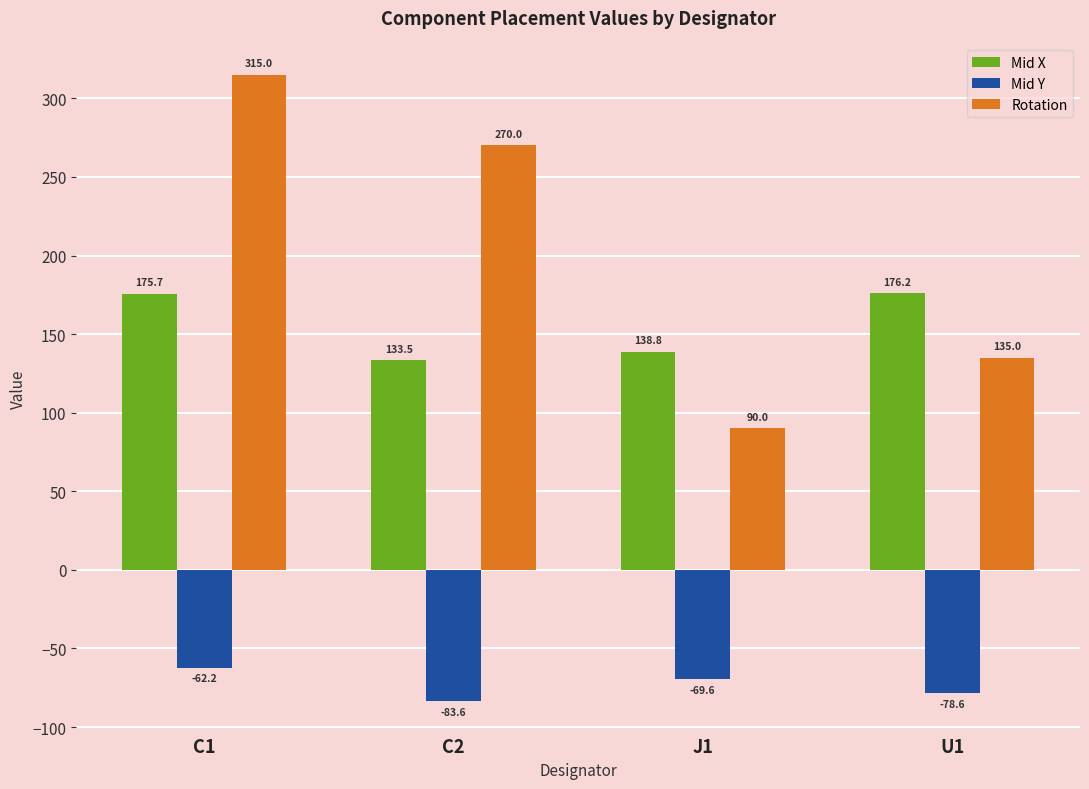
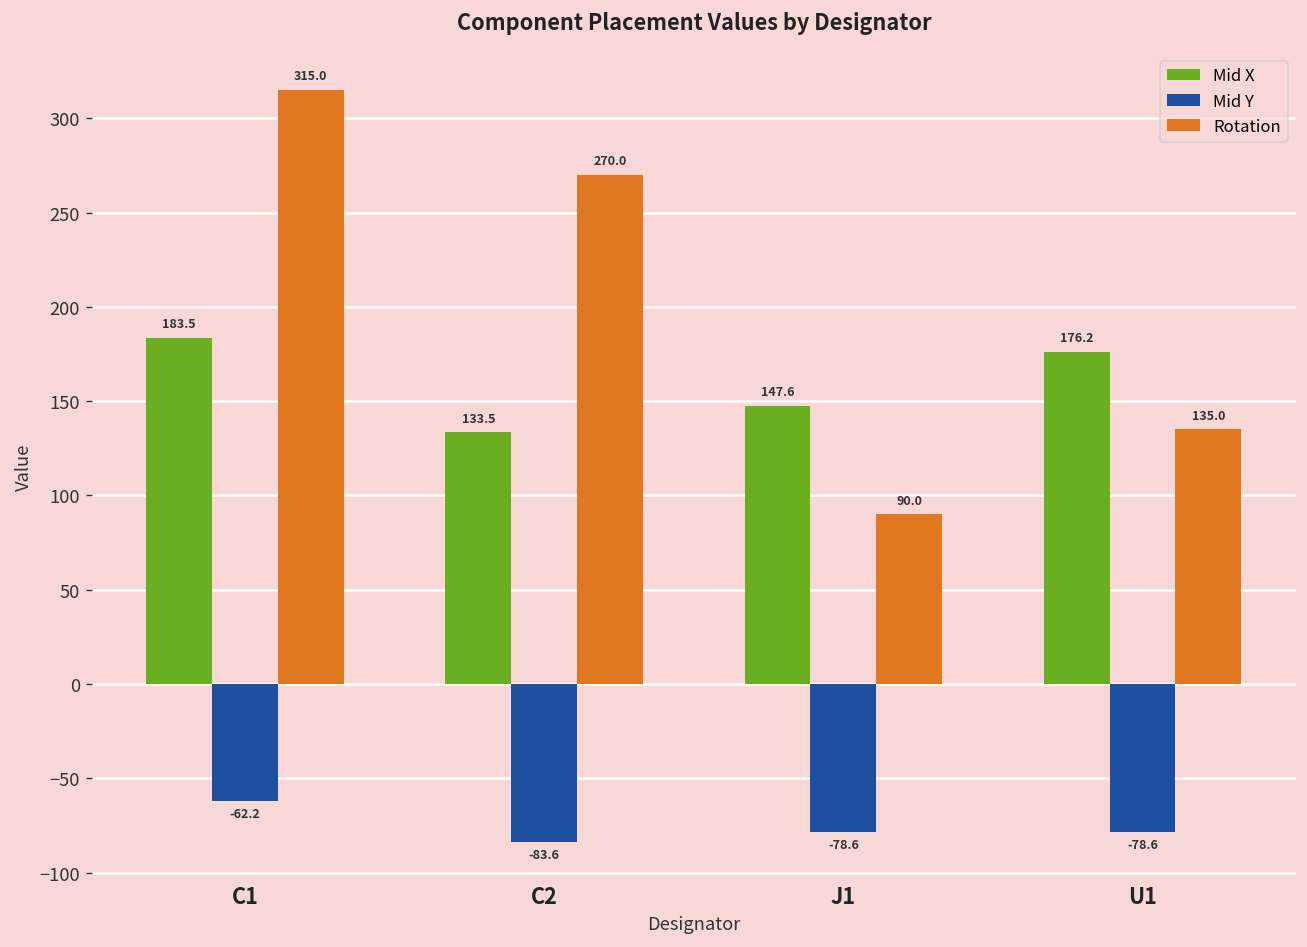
  {
    "Mid X": {
-     "C1": 175.7,
+     "C1": 183.5,
      "C2": 133.5,
-     "J1": 138.8,
+     "J1": 147.6,
      "U1": 176.2
    },
    "Mid Y": {
      "C1": -62.2,
      "C2": -83.6,
-     "J1": -69.6,
+     "J1": -78.6,
      "U1": -78.6
    },
    "Rotation": {
      "C1": 315.0,
      "C2": 270.0,
      "J1": 90.0,
      "U1": 135.0
    }
  }
